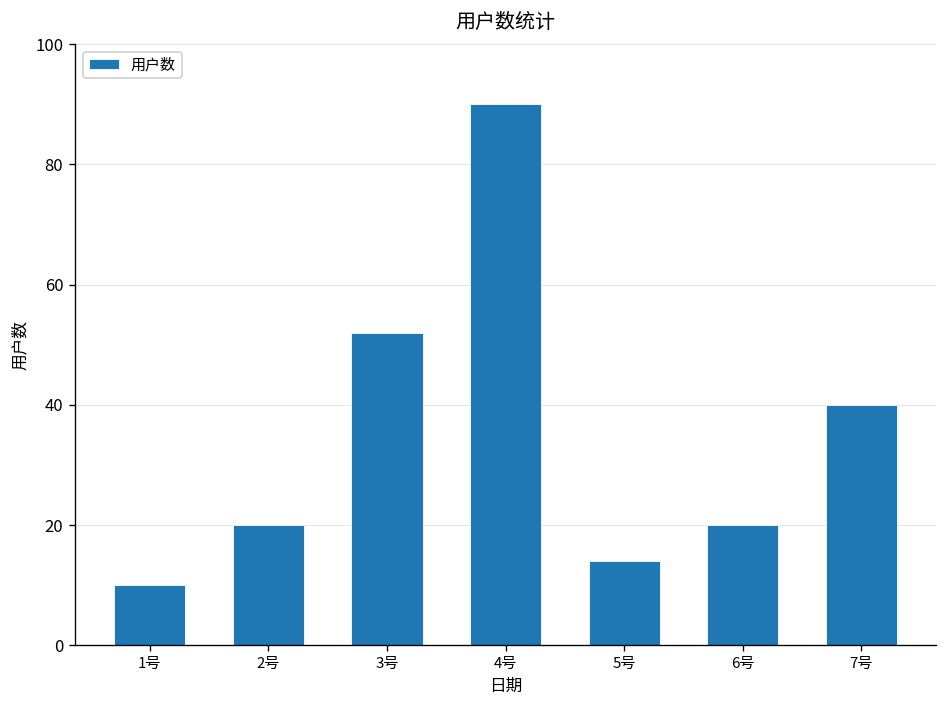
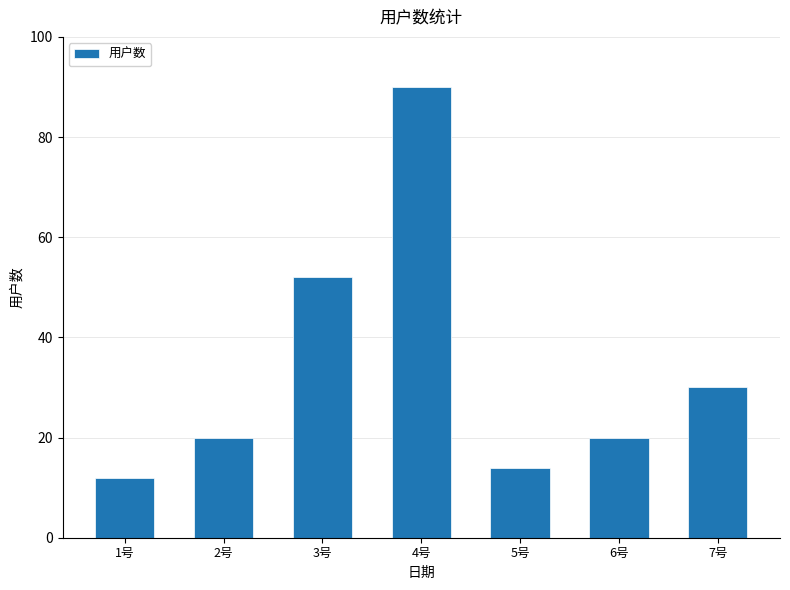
  {
-   "1号": 10,
+   "1号": 12,
    "2号": 20,
    "3号": 52,
    "4号": 90,
    "5号": 14,
    "6号": 20,
-   "7号": 40
+   "7号": 30
  }
